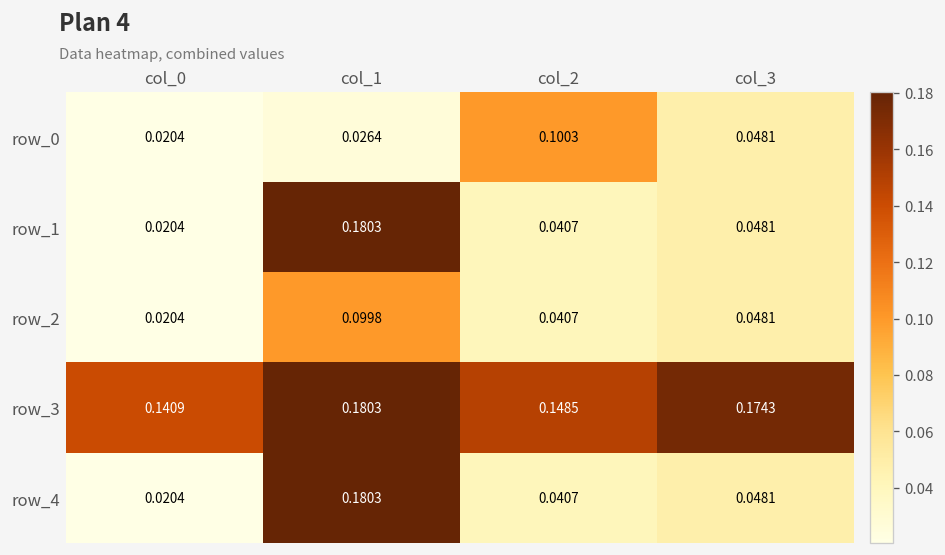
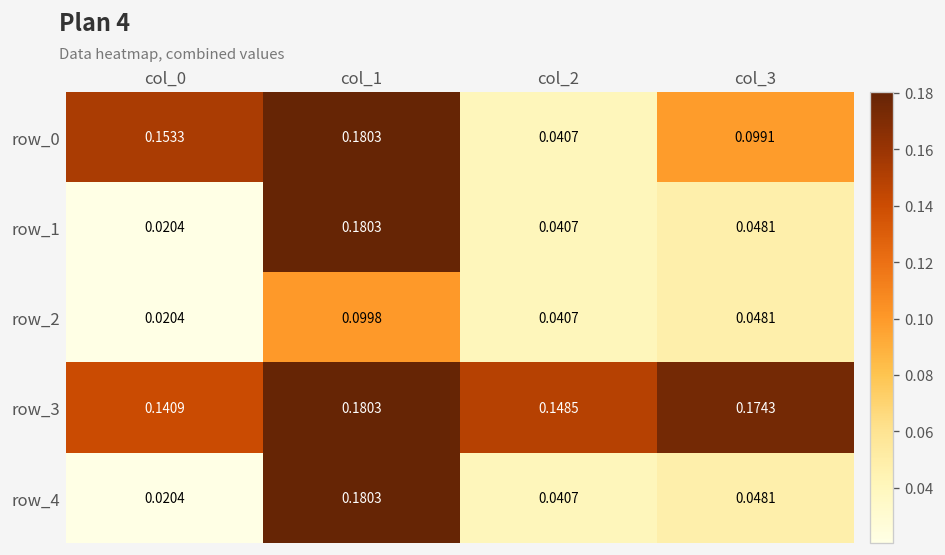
  {
    "row_0": {
-     "col_0": 0.0204,
-     "col_1": 0.0264,
-     "col_2": 0.1003,
-     "col_3": 0.0481
+     "col_0": 0.1533,
+     "col_1": 0.1803,
+     "col_2": 0.0407,
+     "col_3": 0.0991
    },
    "row_1": {
      "col_0": 0.0204,
      "col_1": 0.1803,
      "col_2": 0.0407,
      "col_3": 0.0481
    },
    "row_2": {
      "col_0": 0.0204,
      "col_1": 0.0998,
      "col_2": 0.0407,
      "col_3": 0.0481
    },
    "row_3": {
      "col_0": 0.1409,
      "col_1": 0.1803,
      "col_2": 0.1485,
      "col_3": 0.1743
    },
    "row_4": {
      "col_0": 0.0204,
      "col_1": 0.1803,
      "col_2": 0.0407,
      "col_3": 0.0481
    }
  }
